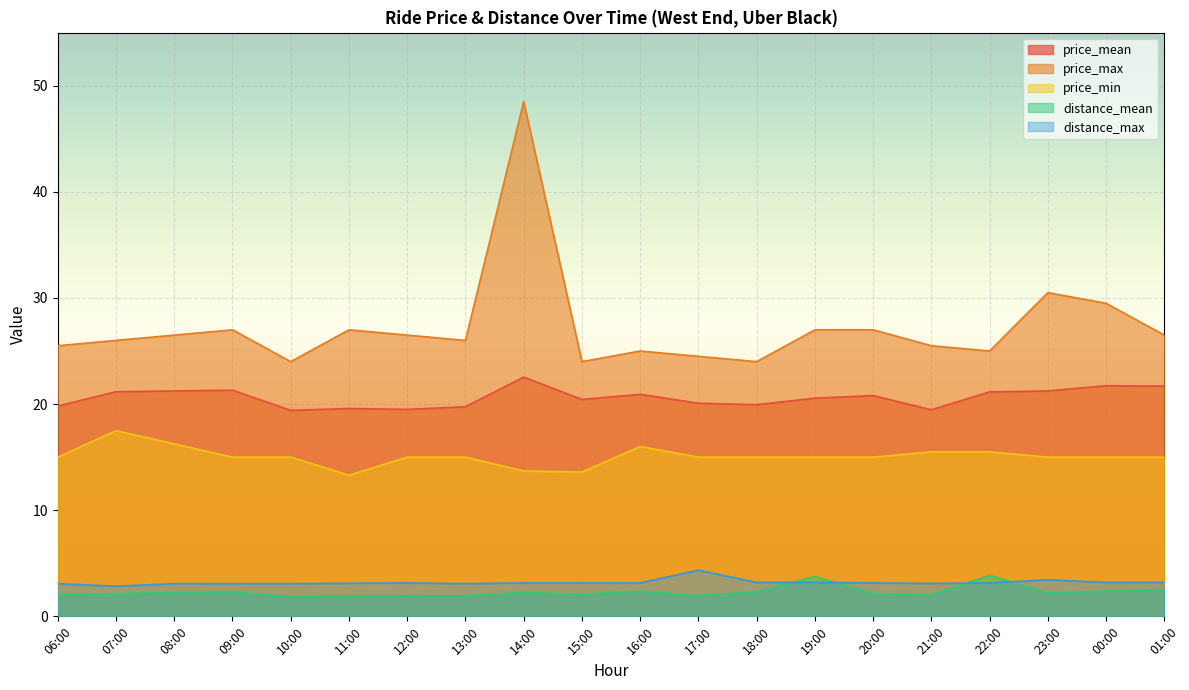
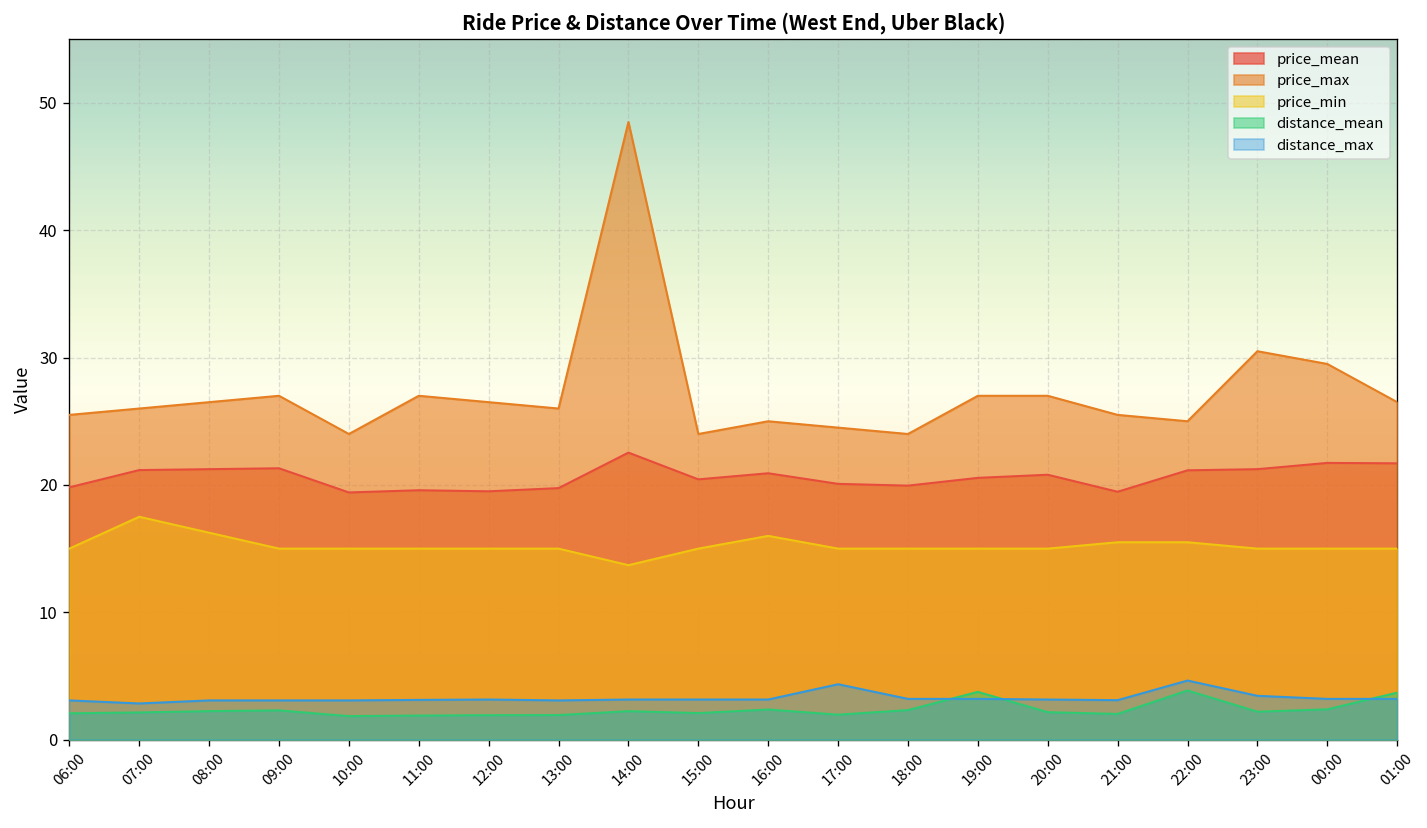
  {
    "price_min": {
      "06:00": 15.0,
      "07:00": 17.5,
      "08:00": 16.3,
      "09:00": 15.0,
      "10:00": 15.0,
-     "11:00": 13.3,
+     "11:00": 15.0,
      "12:00": 15.0,
      "13:00": 15.0,
      "14:00": 13.7,
-     "15:00": 13.6,
+     "15:00": 15.0,
      "16:00": 16.0,
      "17:00": 15.0,
      "18:00": 15.0,
      "19:00": 15.0,
      "20:00": 15.0,
      "21:00": 15.5,
      "22:00": 15.5,
      "23:00": 15.0,
      "00:00": 15.0,
      "01:00": 15.0
    },
    "distance_mean": {
      "06:00": 2.1,
      "07:00": 2.1,
      "08:00": 2.2,
      "09:00": 2.3,
      "10:00": 1.8,
      "11:00": 1.9,
      "12:00": 1.9,
      "13:00": 1.9,
      "14:00": 2.2,
      "15:00": 2.1,
      "16:00": 2.4,
      "17:00": 2.0,
      "18:00": 2.3,
      "19:00": 3.8,
      "20:00": 2.2,
      "21:00": 2.0,
      "22:00": 3.9,
      "23:00": 2.2,
      "00:00": 2.4,
-     "01:00": 2.5
+     "01:00": 3.7
    },
    "distance_max": {
      "06:00": 3.1,
      "07:00": 2.8,
      "08:00": 3.1,
      "09:00": 3.1,
      "10:00": 3.1,
      "11:00": 3.1,
      "12:00": 3.2,
      "13:00": 3.1,
      "14:00": 3.2,
      "15:00": 3.2,
      "16:00": 3.2,
      "17:00": 4.4,
      "18:00": 3.2,
      "19:00": 3.2,
      "20:00": 3.2,
      "21:00": 3.1,
-     "22:00": 3.2,
+     "22:00": 4.6,
      "23:00": 3.4,
      "00:00": 3.2,
      "01:00": 3.2
    }
  }
